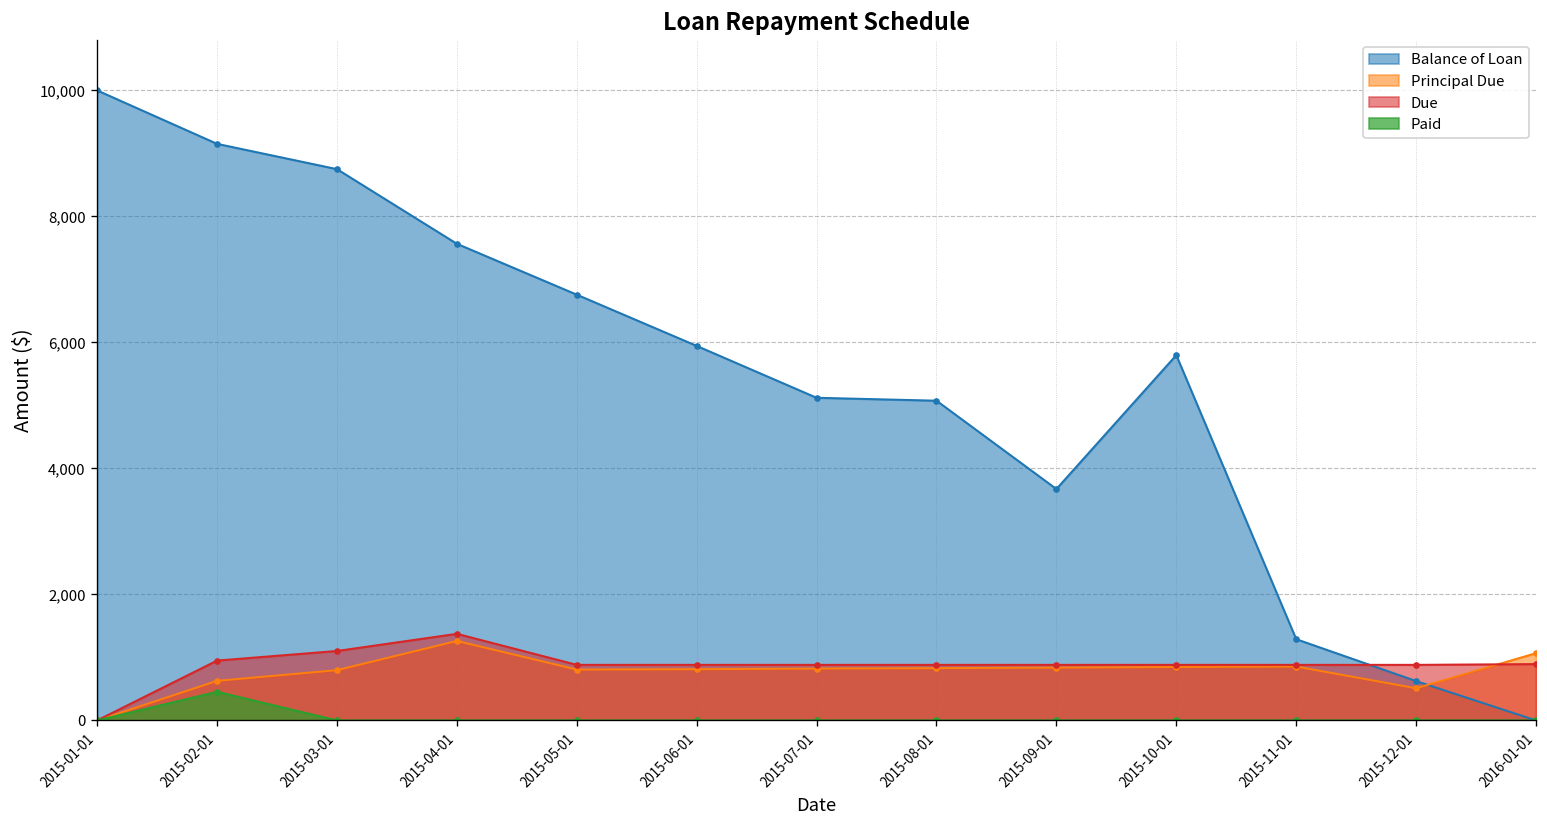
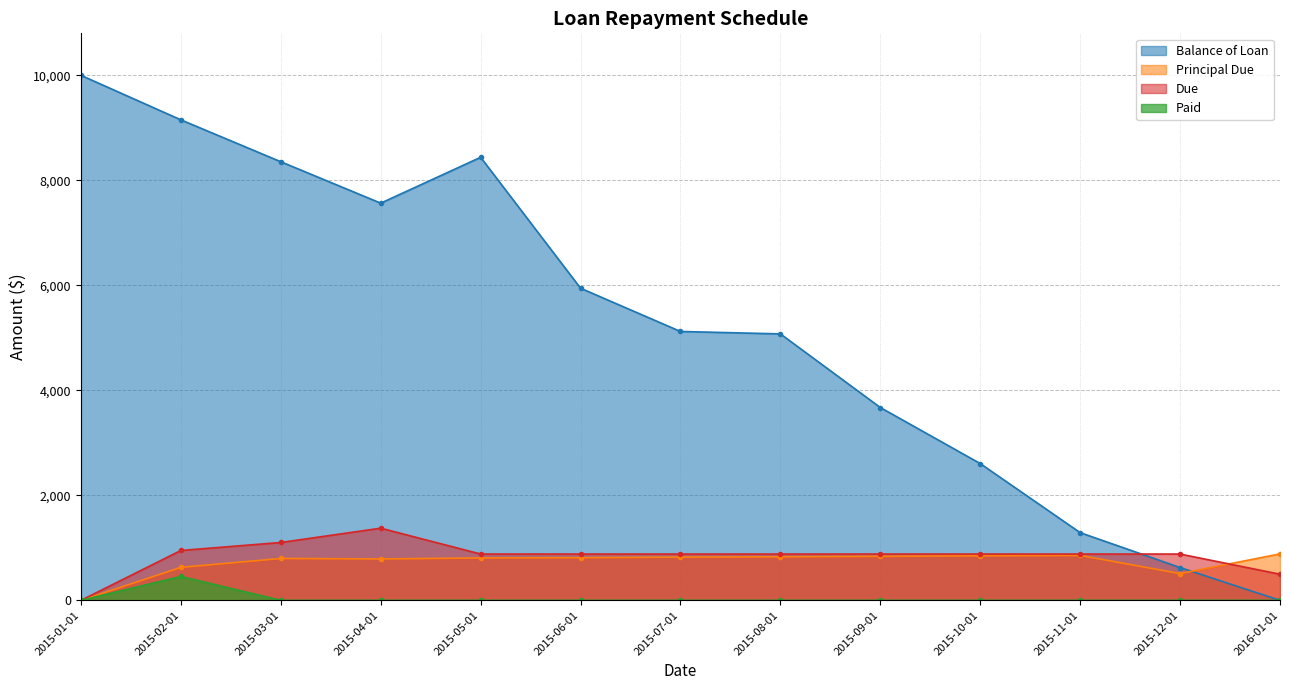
  {
    "Balance of Loan": {
      "2015-01-01": "10,000",
      "2015-02-01": "9,200",
-     "2015-03-01": "8,800",
+     "2015-03-01": "8,400",
      "2015-04-01": "7,600",
-     "2015-05-01": "6,800",
+     "2015-05-01": "8,400",
      "2015-06-01": "5,900",
      "2015-07-01": "5,100",
      "2015-08-01": "5,100",
      "2015-09-01": "3,700",
-     "2015-10-01": "5,800",
+     "2015-10-01": "2,600",
      "2015-11-01": "1,300",
      "2015-12-01": "600"
    },
    "Principal Due": {
      "2015-02-01": "600",
      "2015-03-01": "800",
-     "2015-04-01": "1,300",
+     "2015-04-01": "800",
      "2015-05-01": "800",
      "2015-06-01": "800",
      "2015-07-01": "800",
      "2015-08-01": "800",
      "2015-12-01": "500",
-     "2016-01-01": "1,100"
+     "2016-01-01": "900"
    },
    "Due": {
      "2015-02-01": "1,000",
      "2015-03-01": "1,100",
      "2015-04-01": "1,400",
      "2015-05-01": "900",
      "2015-06-01": "900",
      "2015-07-01": "900",
      "2015-08-01": "900",
      "2015-12-01": "900",
-     "2016-01-01": "900"
+     "2016-01-01": "500"
    },
    "Paid": {
      "2015-02-01": "500",
      "2015-03-01": "0",
      "2015-04-01": "0",
      "2015-05-01": "0",
      "2015-06-01": "0",
      "2015-07-01": "0",
      "2015-08-01": "0",
      "2015-09-01": "0",
      "2015-10-01": "0",
      "2015-11-01": "0",
      "2015-12-01": "0"
    }
  }
